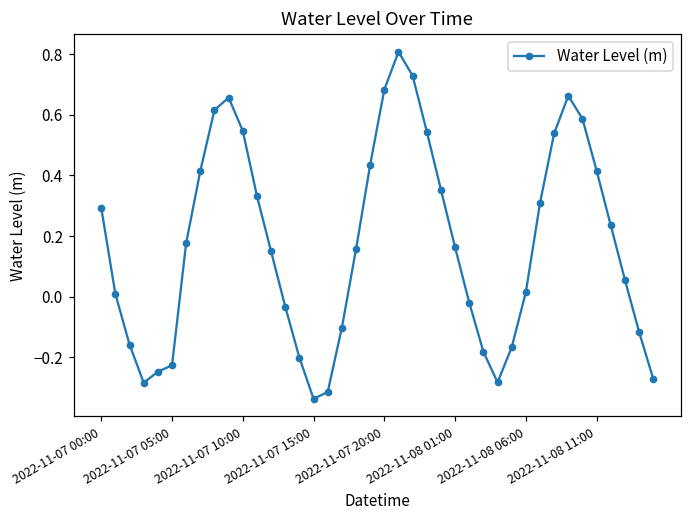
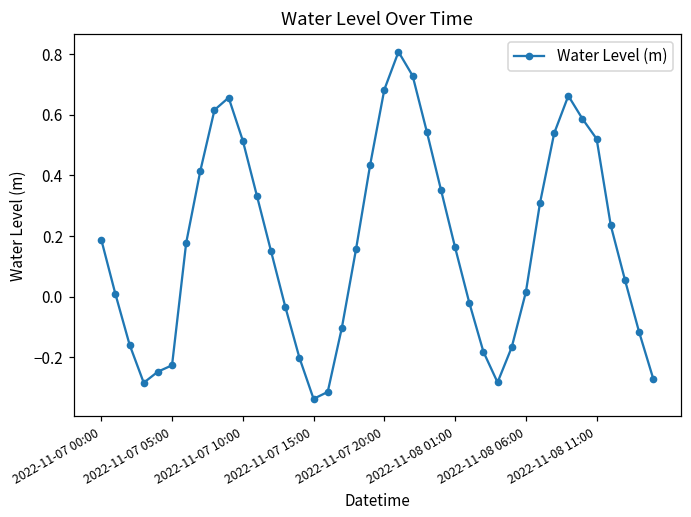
  {
-   "2022-11-07 00:00": 0.29,
+   "2022-11-07 00:00": 0.19,
    "2022-11-07 05:00": -0.23,
-   "2022-11-07 10:00": 0.55,
+   "2022-11-07 10:00": 0.51,
    "2022-11-07 15:00": -0.34,
    "2022-11-07 20:00": 0.68,
    "2022-11-08 01:00": 0.16,
    "2022-11-08 06:00": 0.02,
-   "2022-11-08 11:00": 0.42
+   "2022-11-08 11:00": 0.52
  }
